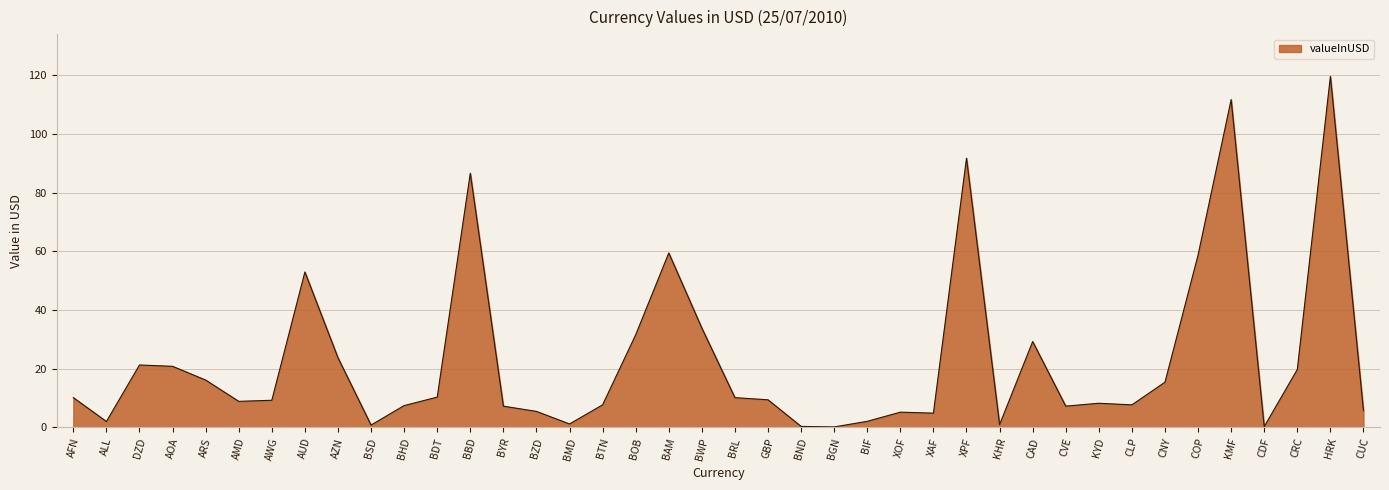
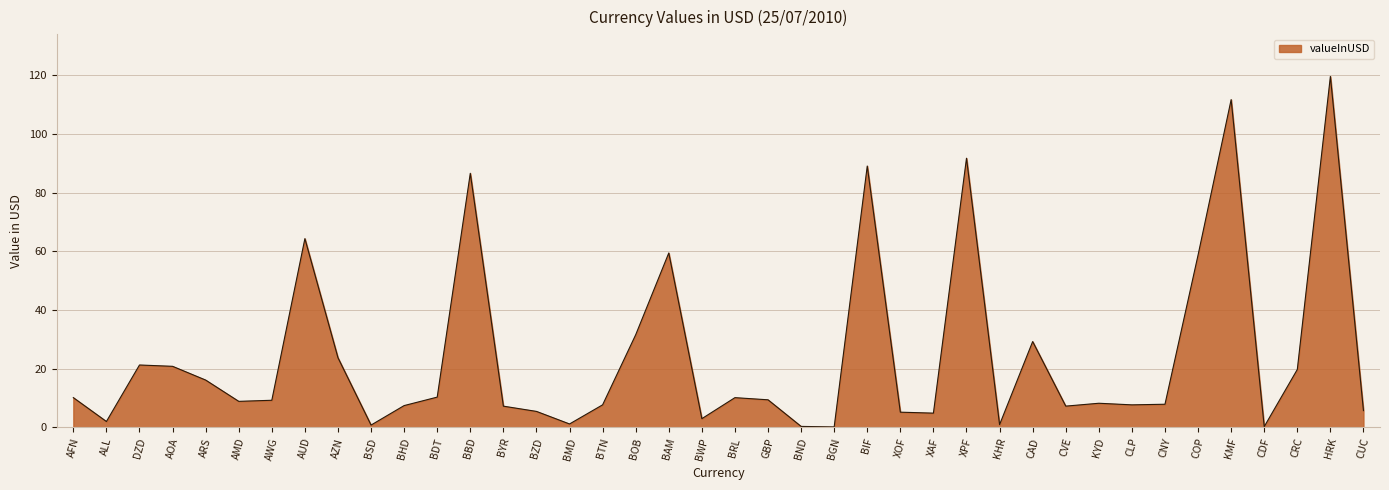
  {
    "AFN": 10,
    "ALL": 2,
    "DZD": 21,
    "AOA": 21,
    "ARS": 16,
    "AMD": 9,
    "AWG": 9,
-   "AUD": 53,
+   "AUD": 64,
    "AZN": 24,
    "BSD": 1,
    "BHD": 7,
    "BDT": 10,
    "BBD": 87,
    "BYR": 7,
    "BZD": 5,
    "BMD": 1,
    "BTN": 8,
    "BOB": 32,
    "BAM": 59,
-   "BWP": 34,
+   "BWP": 3,
    "BRL": 10,
    "GBP": 9,
    "BND": 0,
    "BGN": 0,
-   "BIF": 2,
+   "BIF": 89,
    "XOF": 5,
    "XAF": 5,
    "XPF": 92,
    "KHR": 1,
    "CAD": 29,
    "CVE": 7,
    "KYD": 8,
    "CLP": 8,
-   "CNY": 15,
+   "CNY": 8,
    "COP": 59,
    "KMF": 112,
    "CDF": 0,
    "CRC": 20,
    "HRK": 120,
    "CUC": 6
  }
